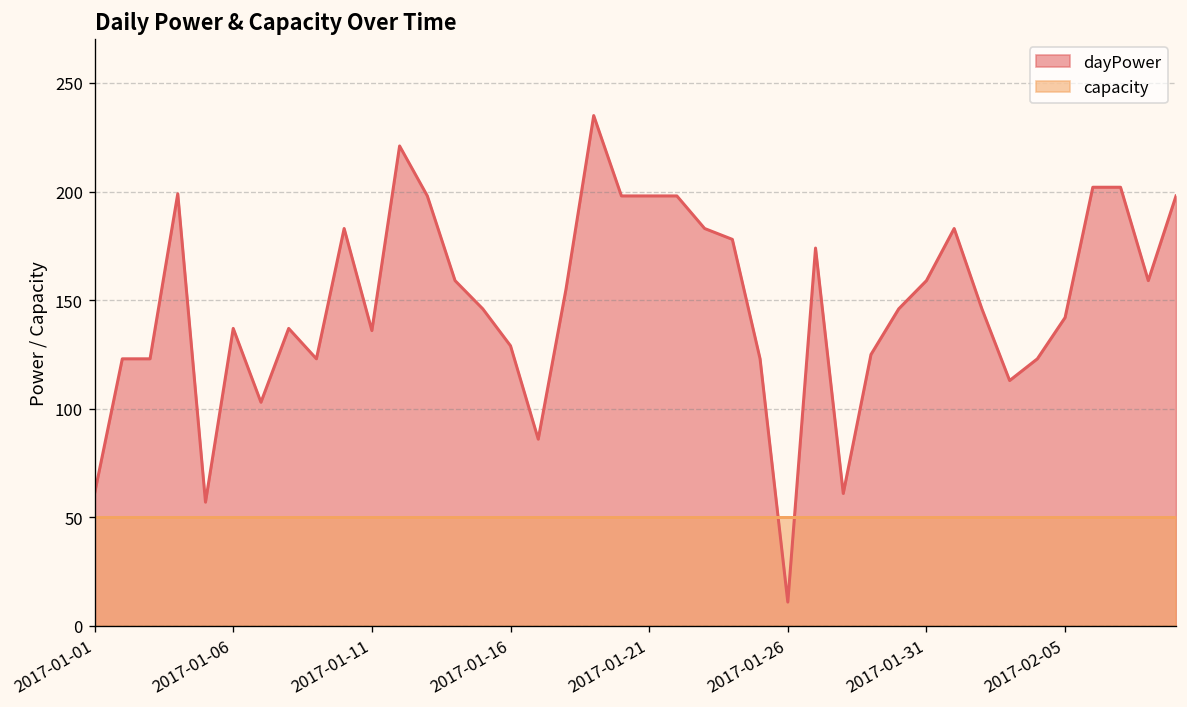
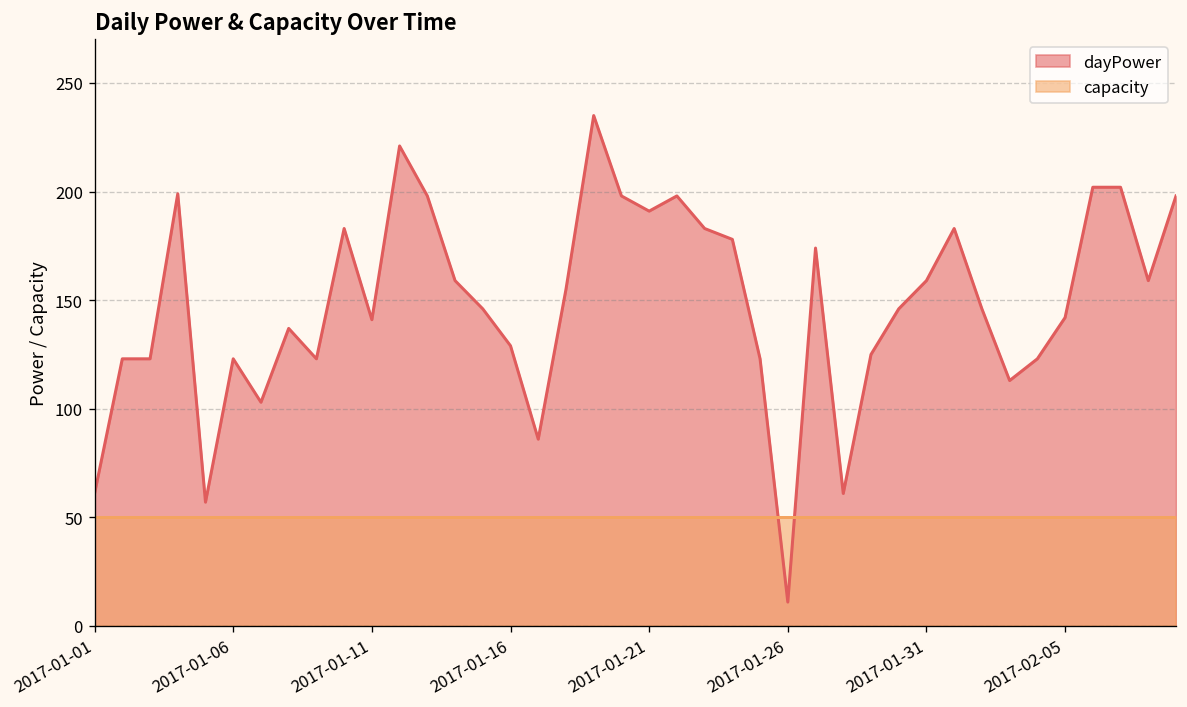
  {
    "dayPower": {
      "2017-01-01": 61,
-     "2017-01-06": 137,
-     "2017-01-11": 136,
+     "2017-01-06": 123,
+     "2017-01-11": 141,
      "2017-01-16": 129,
-     "2017-01-21": 198,
+     "2017-01-21": 191,
      "2017-01-26": 11,
      "2017-01-31": 159,
      "2017-02-05": 142
    },
    "capacity": {
      "2017-01-01": 50,
      "2017-01-06": 50,
      "2017-01-11": 50,
      "2017-01-16": 50,
      "2017-01-21": 50,
      "2017-01-26": 50,
      "2017-01-31": 50,
      "2017-02-05": 50
    }
  }
